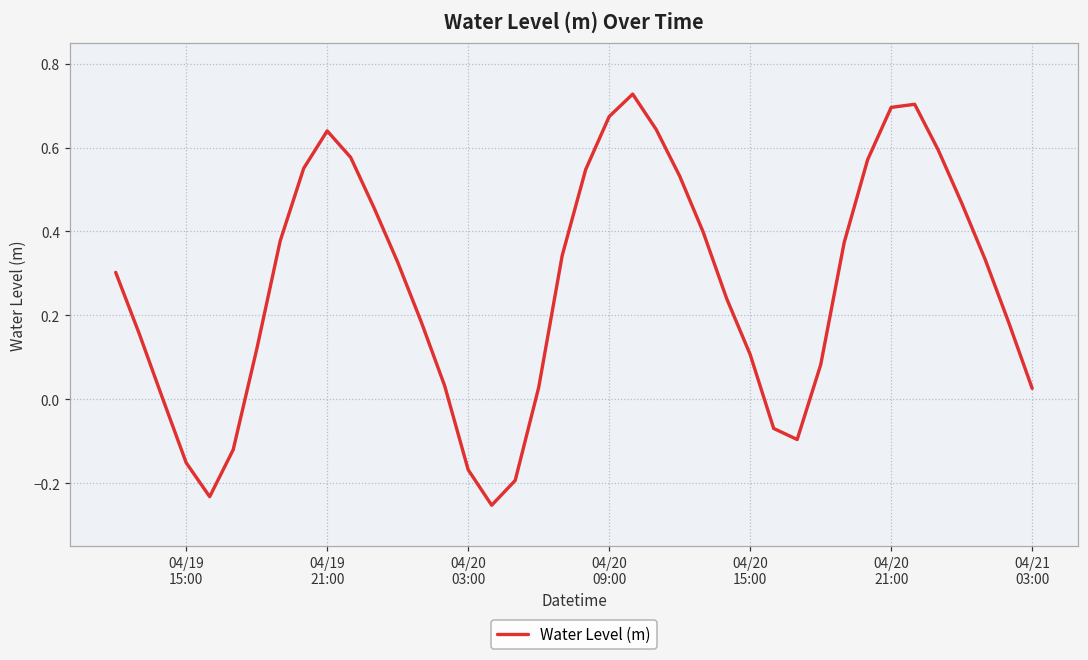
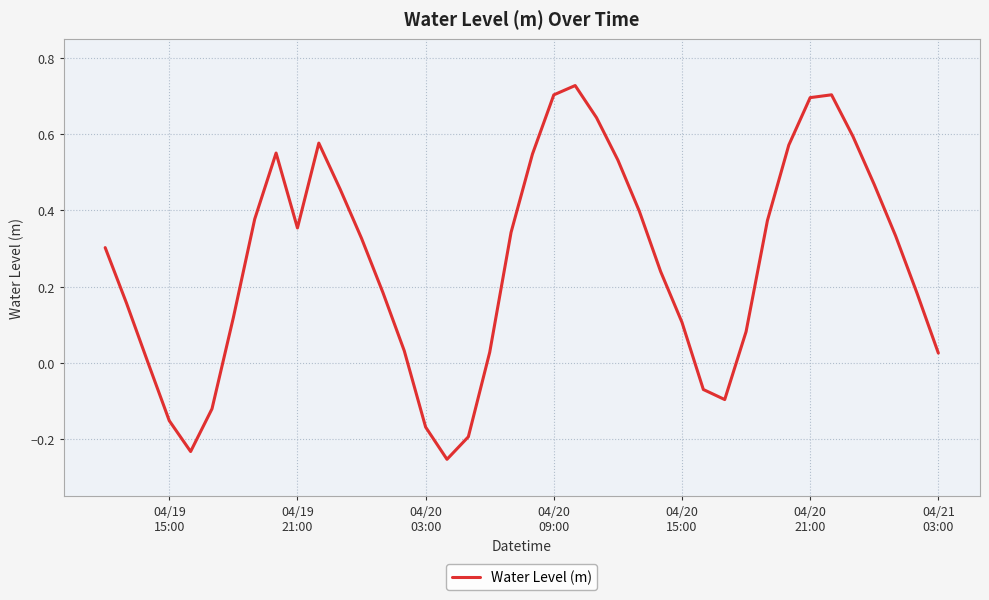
  {
    "04/19 15:00": -0.15,
-   "04/19 21:00": 0.64,
+   "04/19 21:00": 0.35,
    "04/20 03:00": -0.17,
-   "04/20 09:00": 0.67,
+   "04/20 09:00": 0.70,
    "04/20 15:00": 0.11,
    "04/20 21:00": 0.70,
    "04/21 03:00": 0.03
  }
